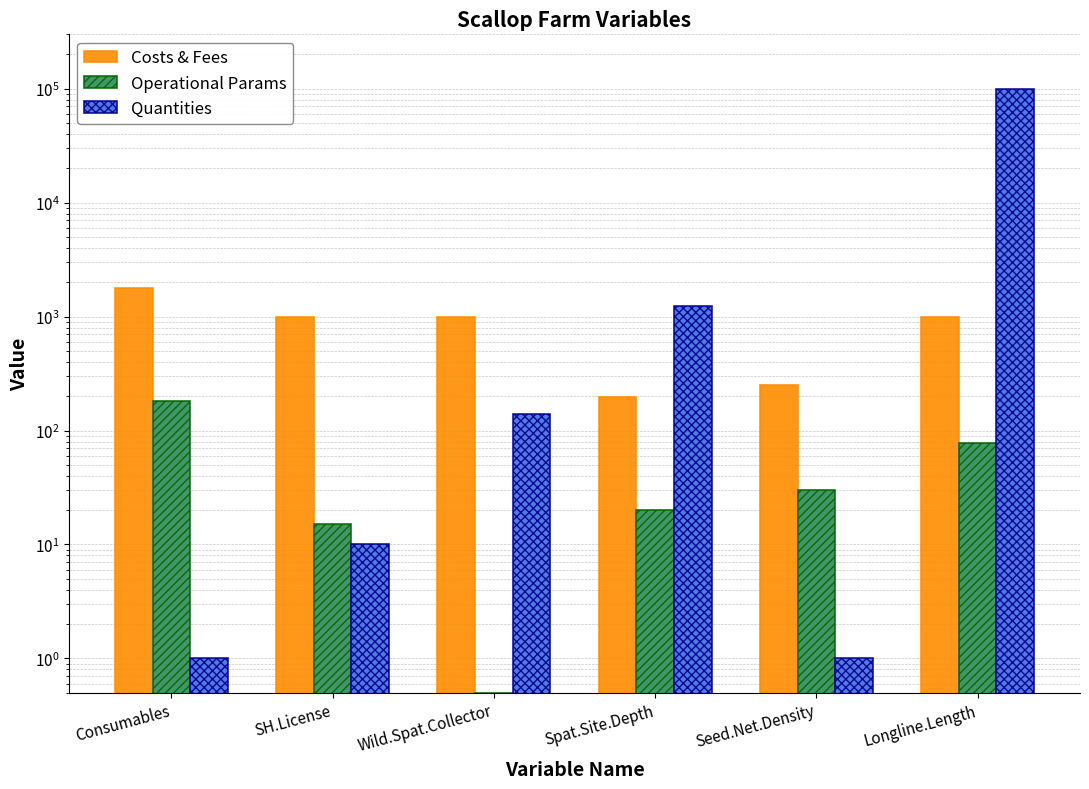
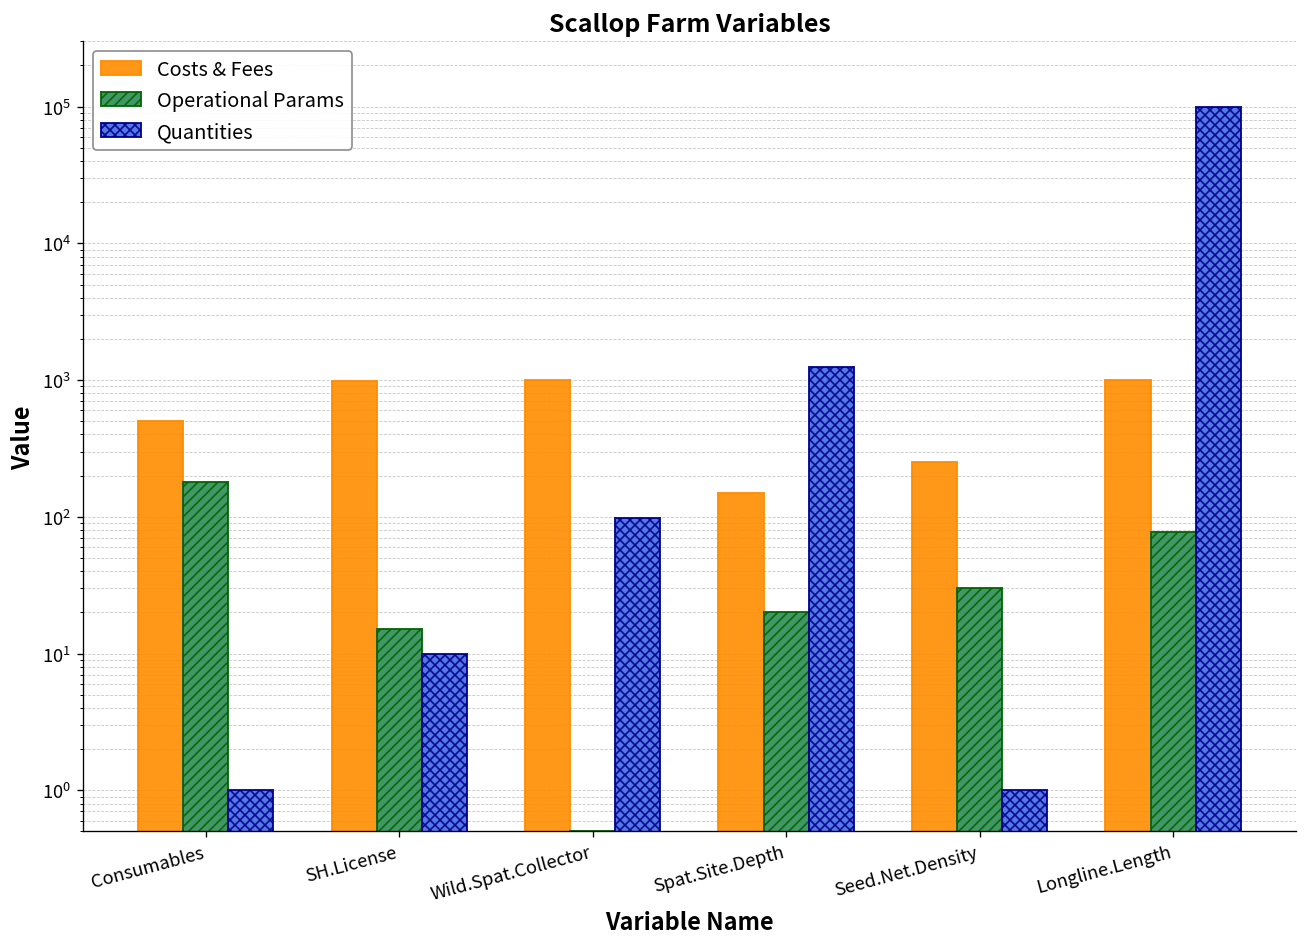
  {
    "Costs & Fees": {
-     "Consumables": 1800,
+     "Consumables": 500,
      "SH.License": 1000,
      "Wild.Spat.Collector": 1000,
-     "Spat.Site.Depth": 200,
+     "Spat.Site.Depth": 150,
      "Seed.Net.Density": 250,
      "Longline.Length": 1000
    },
    "Operational Params": {
      "Consumables": 180,
      "SH.License": 15,
      "Wild.Spat.Collector": 0.5,
      "Spat.Site.Depth": 20,
      "Seed.Net.Density": 30,
      "Longline.Length": 80
    },
    "Quantities": {
      "Consumables": 1,
      "SH.License": 10,
-     "Wild.Spat.Collector": 140,
+     "Wild.Spat.Collector": 100,
      "Spat.Site.Depth": 1200,
      "Seed.Net.Density": 1,
      "Longline.Length": 100000
    }
  }
